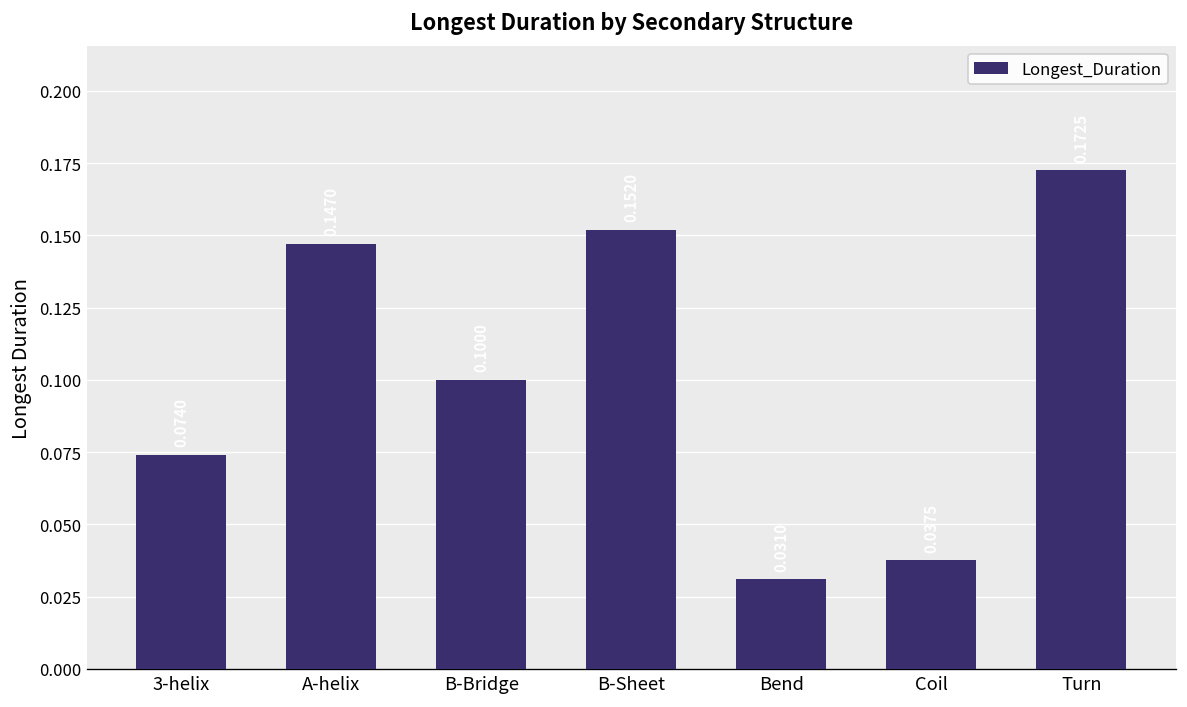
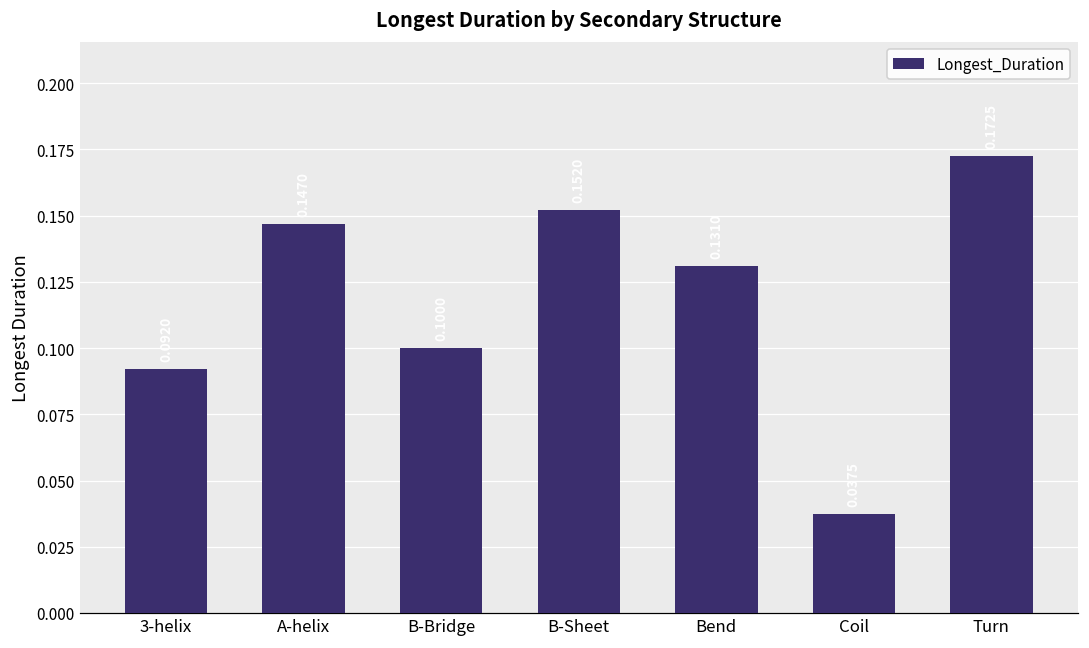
  {
-   "3-helix": 0.074,
+   "3-helix": 0.092,
    "A-helix": 0.147,
    "B-Bridge": 0.100,
    "B-Sheet": 0.152,
-   "Bend": 0.031,
+   "Bend": 0.131,
    "Coil": 0.038,
    "Turn": 0.173
  }
